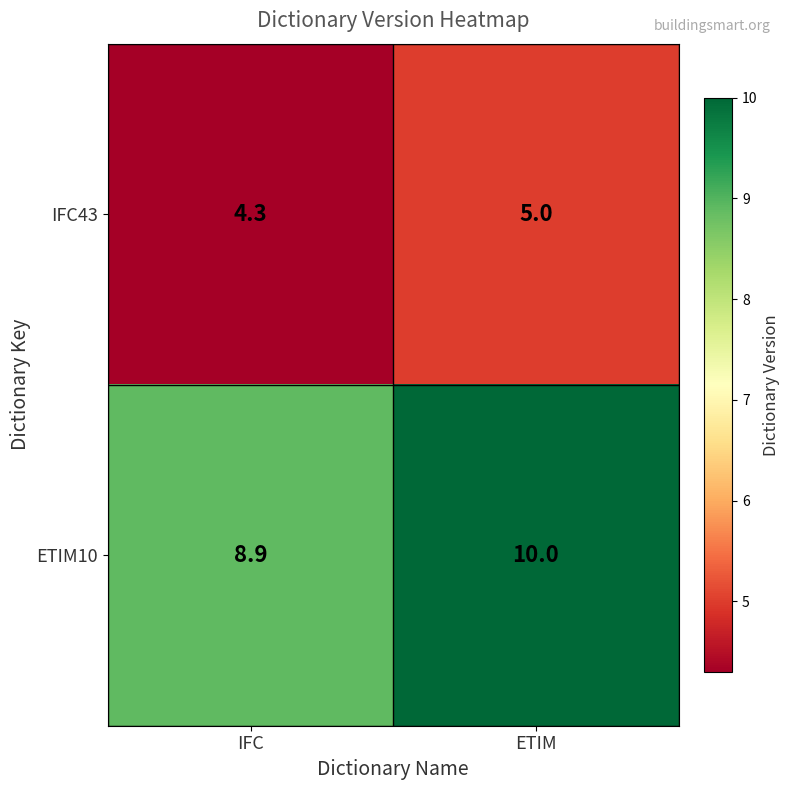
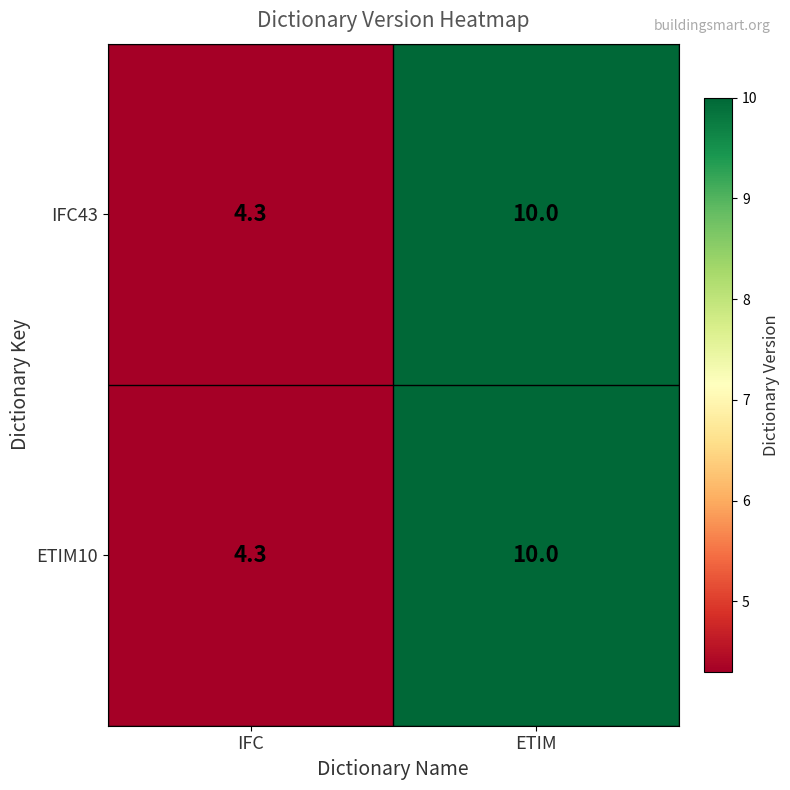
  {
    "IFC43": {
      "IFC": 4.3,
-     "ETIM": 5.0
+     "ETIM": 10.0
    },
    "ETIM10": {
-     "IFC": 8.9,
+     "IFC": 4.3,
      "ETIM": 10.0
    }
  }
